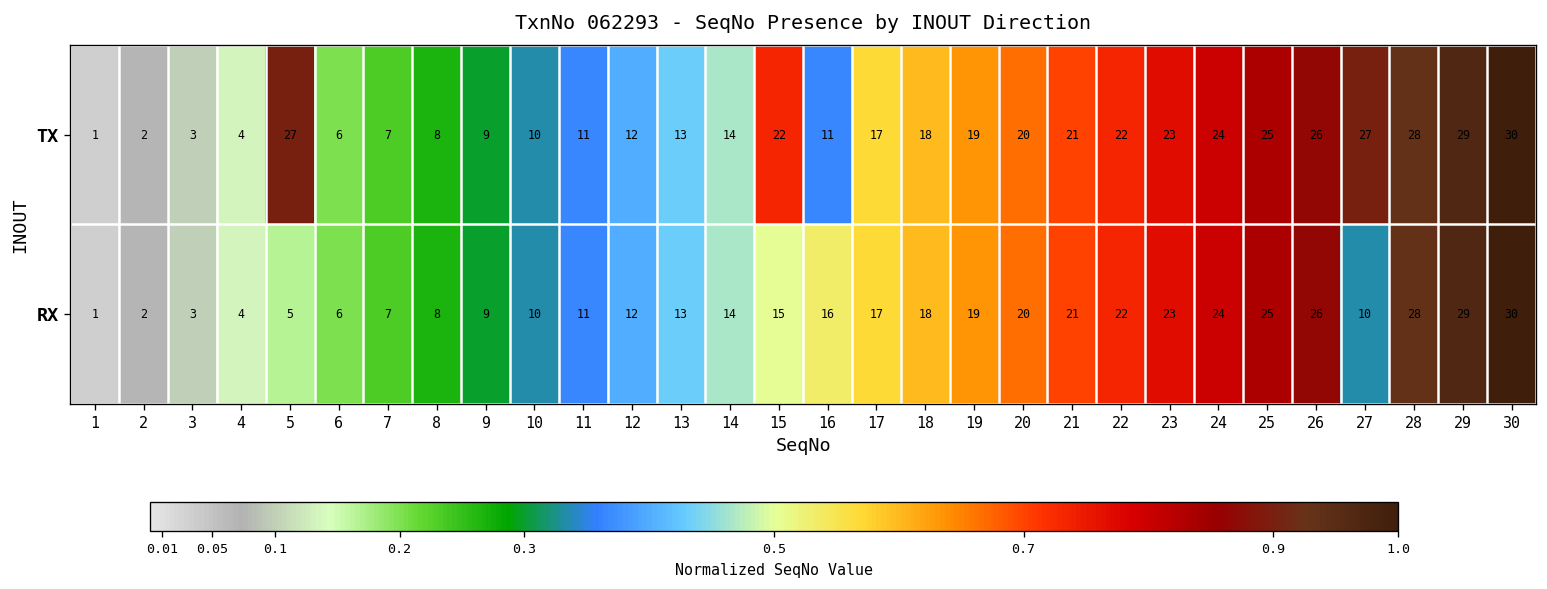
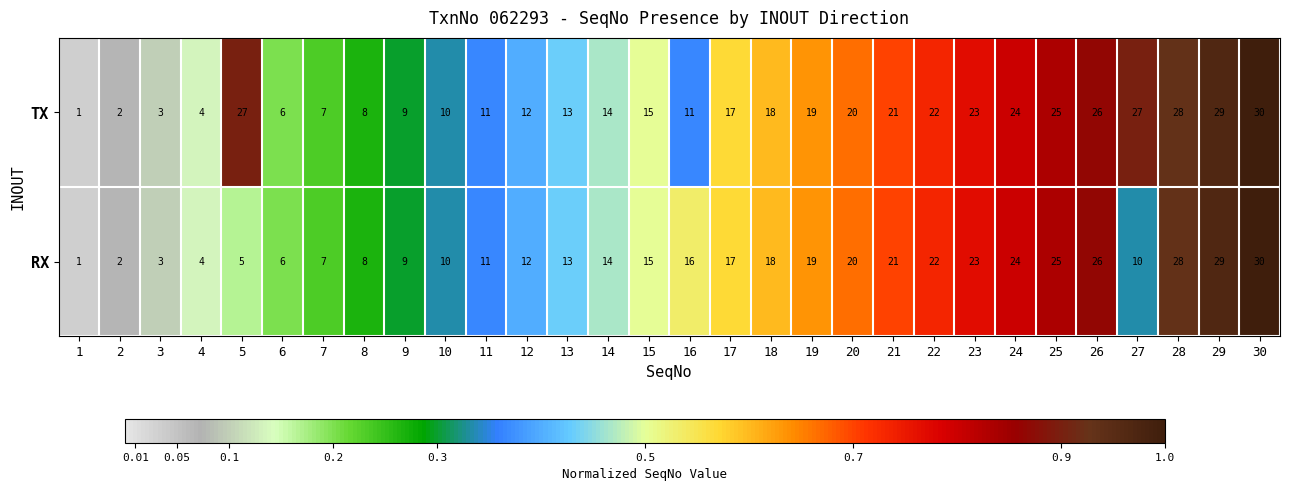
  {
    "TX": {
      "1": 1,
      "2": 2,
      "3": 3,
      "4": 4,
      "5": 27,
      "6": 6,
      "7": 7,
      "8": 8,
      "9": 9,
      "10": 10,
      "11": 11,
      "12": 12,
      "13": 13,
      "14": 14,
-     "15": 22,
+     "15": 15,
      "16": 11,
      "17": 17,
      "18": 18,
      "19": 19,
      "20": 20,
      "21": 21,
      "22": 22,
      "23": 23,
      "24": 24,
      "25": 25,
      "26": 26,
      "27": 27,
      "28": 28,
      "29": 29,
      "30": 30
    },
    "RX": {
      "1": 1,
      "2": 2,
      "3": 3,
      "4": 4,
      "5": 5,
      "6": 6,
      "7": 7,
      "8": 8,
      "9": 9,
      "10": 10,
      "11": 11,
      "12": 12,
      "13": 13,
      "14": 14,
      "15": 15,
      "16": 16,
      "17": 17,
      "18": 18,
      "19": 19,
      "20": 20,
      "21": 21,
      "22": 22,
      "23": 23,
      "24": 24,
      "25": 25,
      "26": 26,
      "27": 10,
      "28": 28,
      "29": 29,
      "30": 30
    }
  }
